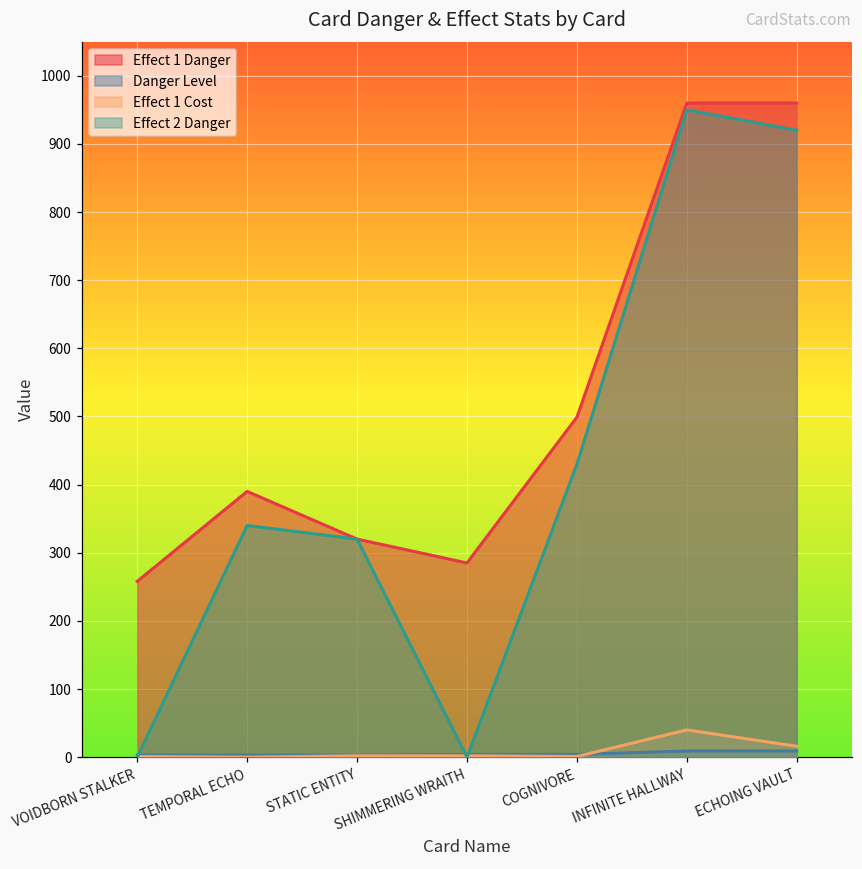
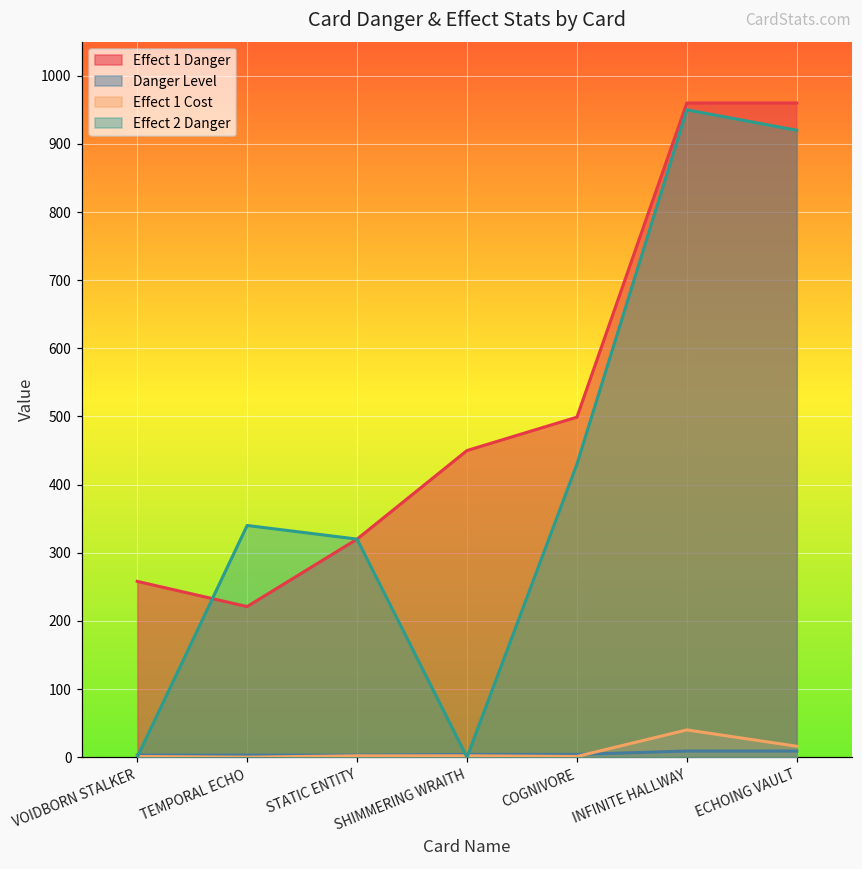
  {
    "Effect 1 Danger": {
      "VOIDBORN STALKER": 260,
-     "TEMPORAL ECHO": 390,
-     "SHIMMERING WRAITH": 290,
+     "TEMPORAL ECHO": 220,
+     "SHIMMERING WRAITH": 450,
      "COGNIVORE": 500,
      "INFINITE HALLWAY": 960,
      "ECHOING VAULT": 960
    },
    "Effect 1 Cost": {
      "INFINITE HALLWAY": 40,
      "ECHOING VAULT": 20
    }
  }
